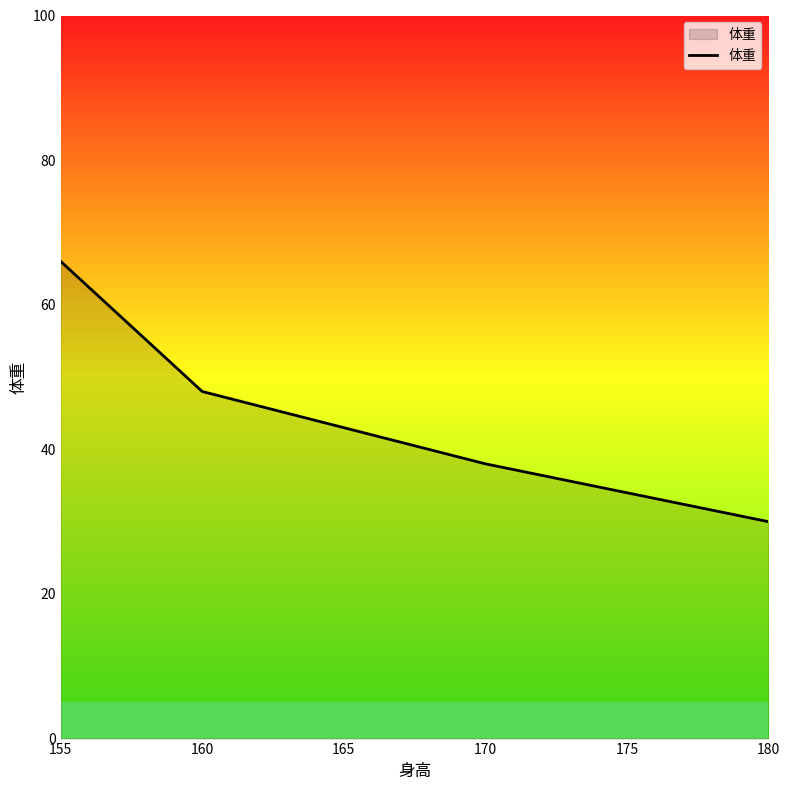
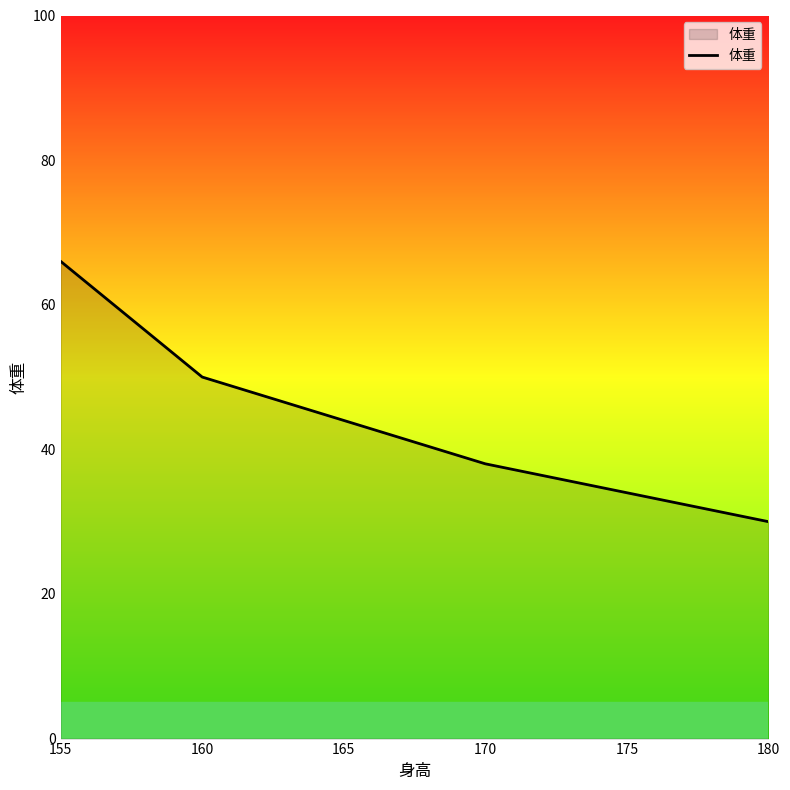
  {
    "155": 66,
-   "160": 48,
+   "160": 50,
    "170": 38,
    "180": 30
  }
